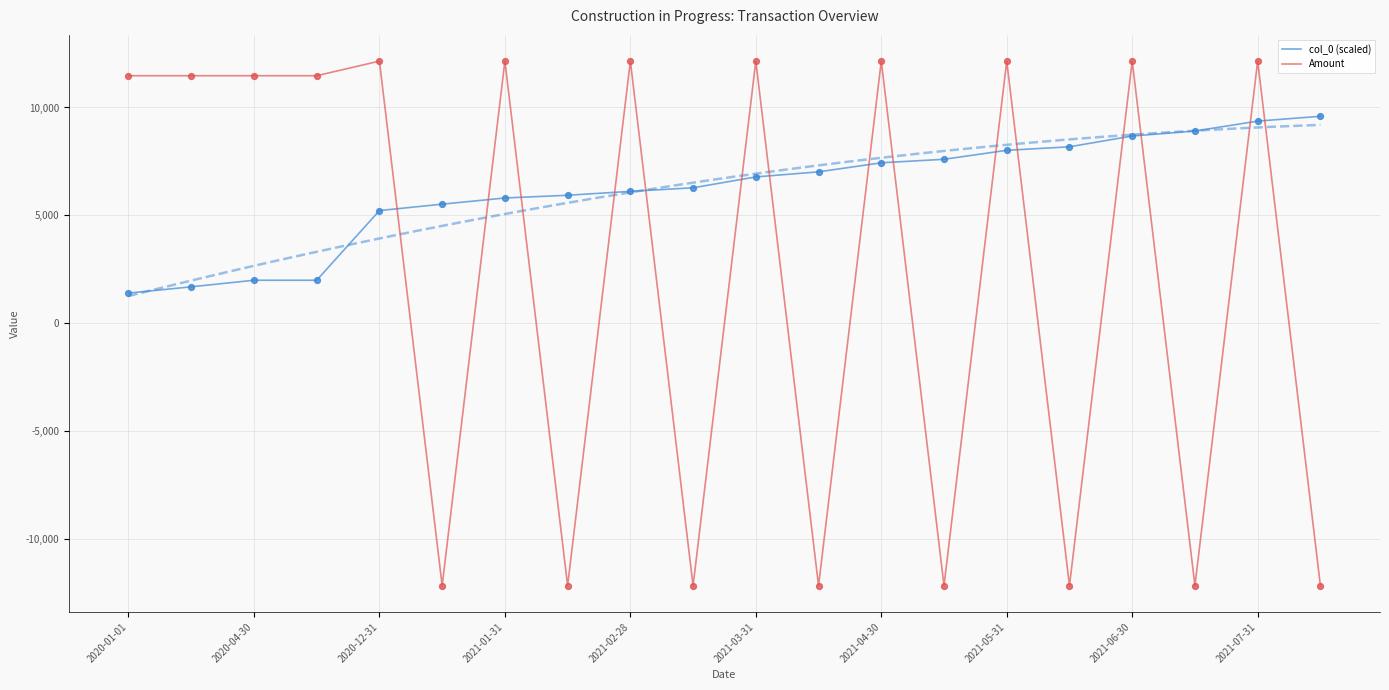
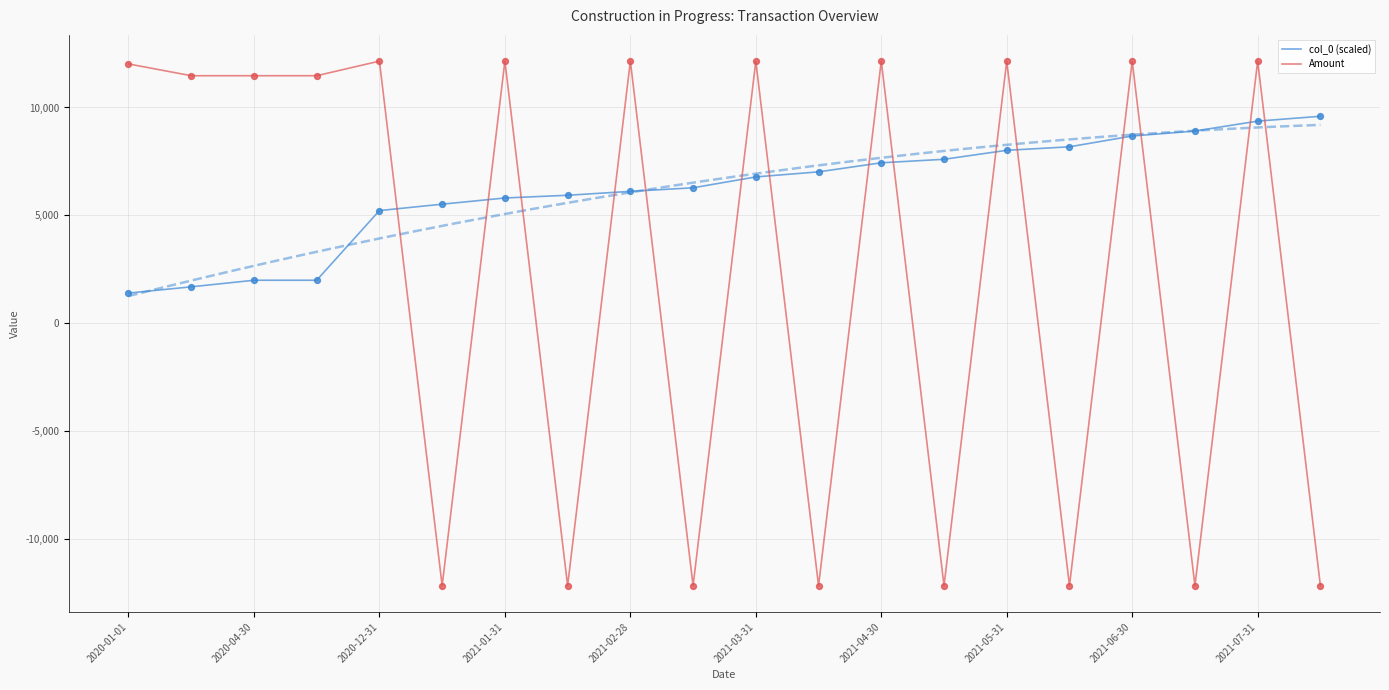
  {
    "Amount": {
-     "2020-01-01": "11,500",
+     "2020-01-01": "12,000",
      "2020-12-31": "12,100",
      "2021-01-31": "12,100",
      "2021-02-28": "12,100",
      "2021-03-31": "12,100",
      "2021-04-30": "12,100",
      "2021-05-31": "12,100",
      "2021-06-30": "12,100",
      "2021-07-31": "12,100"
    }
  }
